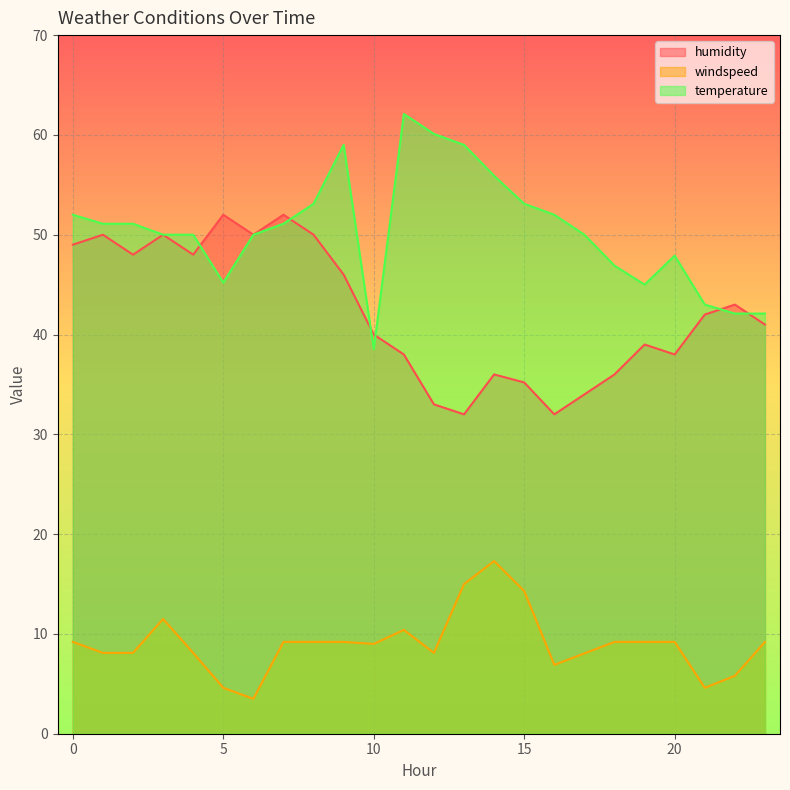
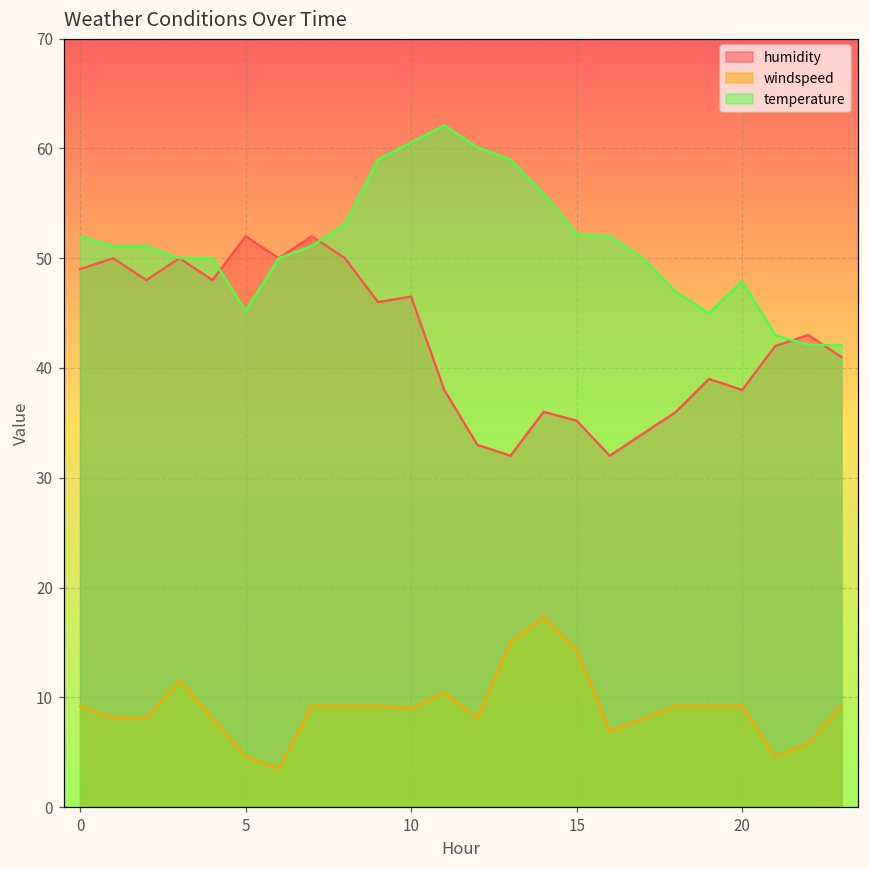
  {
    "humidity": {
      "0": 49,
      "5": 52,
-     "10": 40,
+     "10": 47,
      "15": 35,
      "20": 38
    },
    "windspeed": {
      "0": 9,
      "5": 5,
      "10": 9,
      "15": 14,
      "20": 9
    },
    "temperature": {
      "0": 52,
      "5": 45,
-     "10": 39,
-     "15": 53,
+     "10": 61,
+     "15": 52,
      "20": 48
    }
  }
